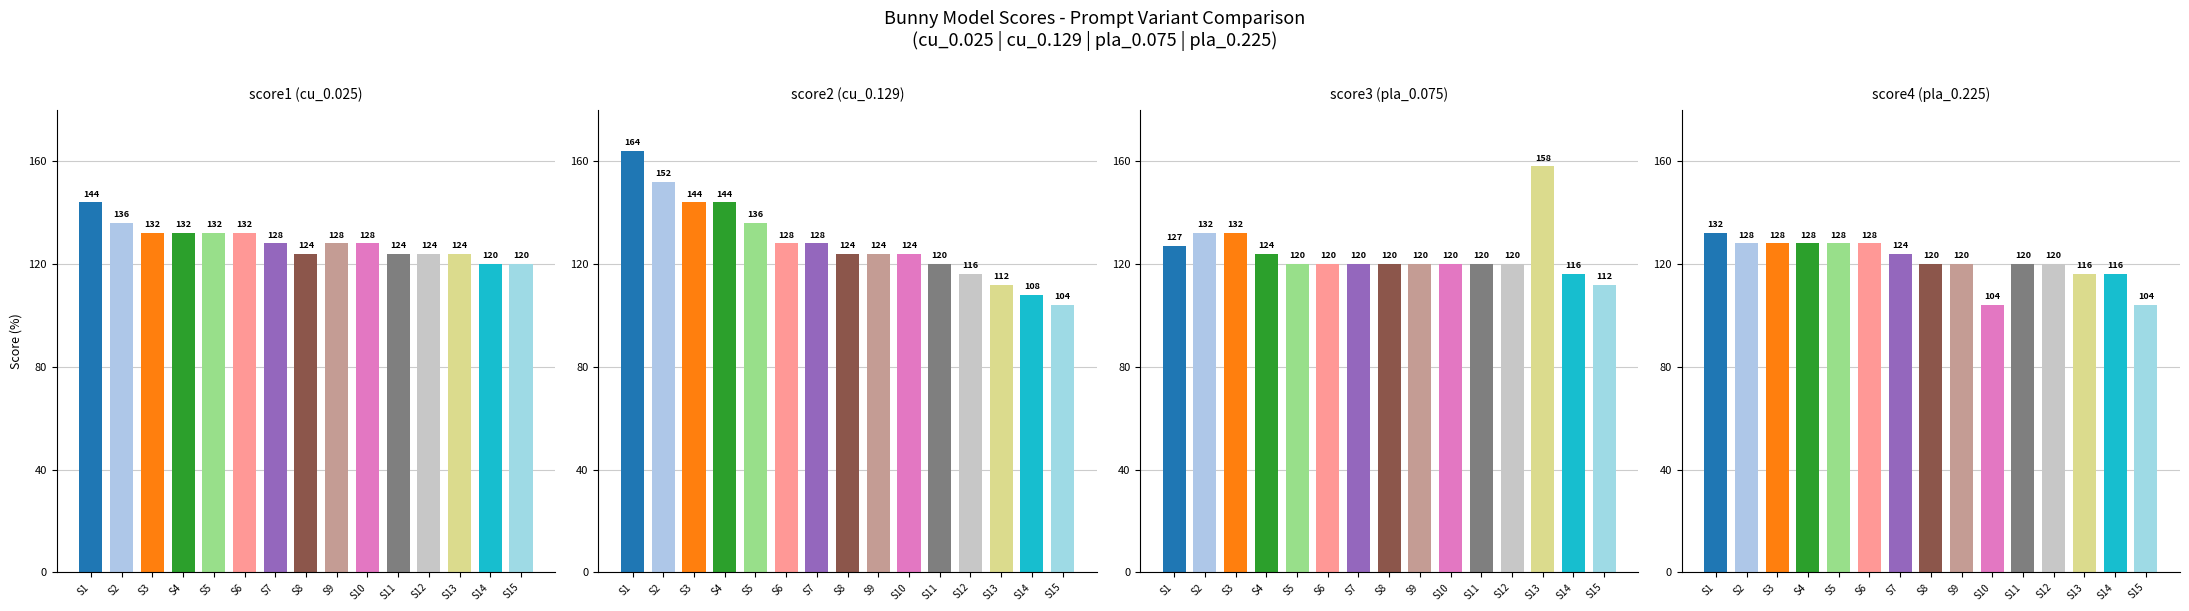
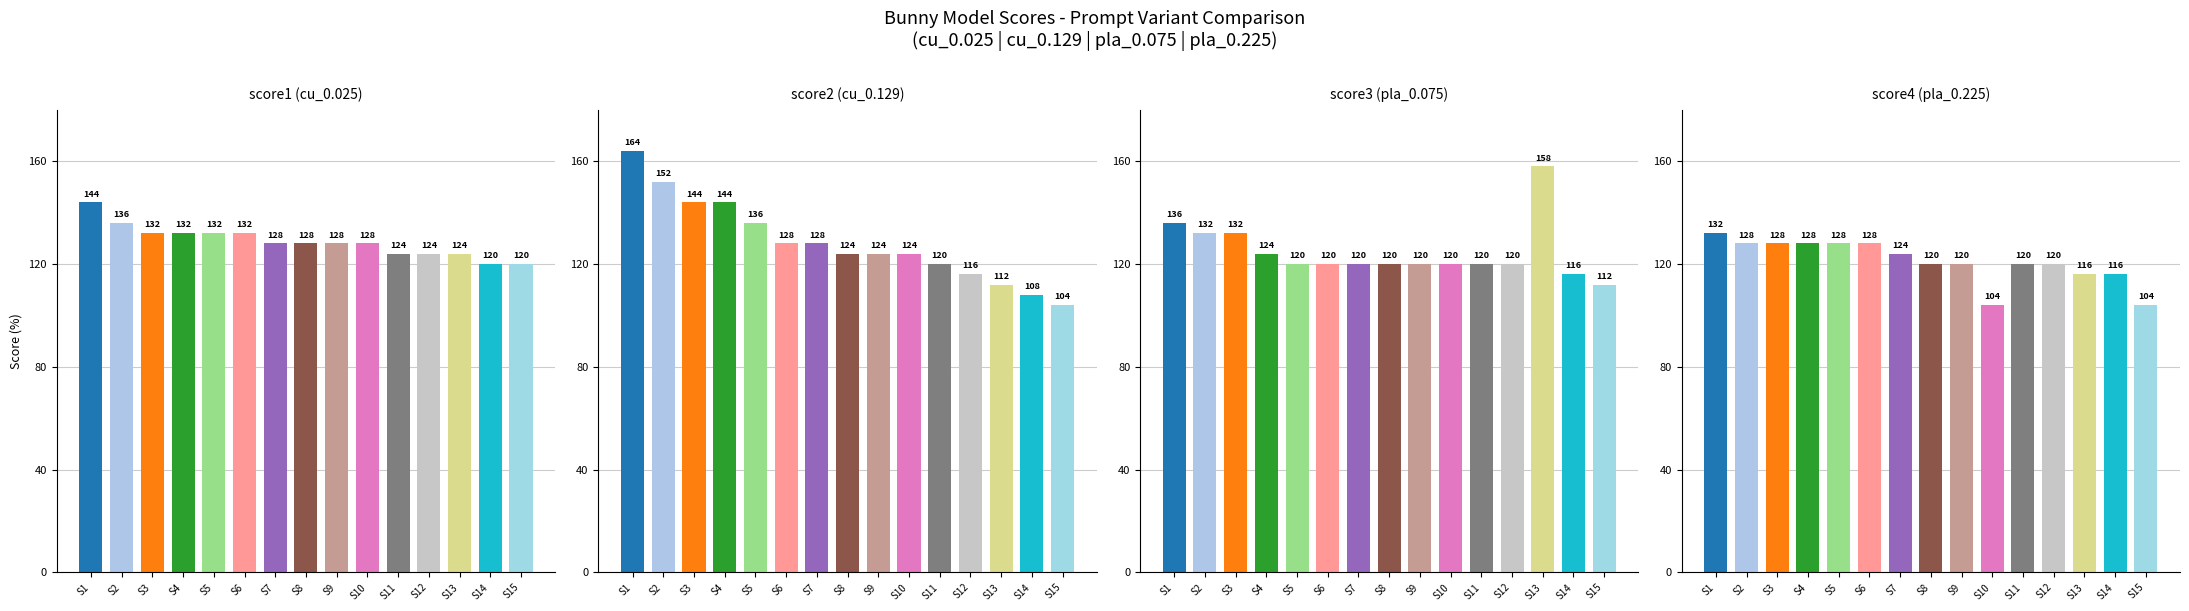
  {
    "score1 (cu_0.025)": {
      "S1": 144,
      "S2": 136,
      "S3": 132,
      "S4": 132,
      "S5": 132,
      "S6": 132,
      "S7": 128,
-     "S8": 124,
+     "S8": 128,
      "S9": 128,
      "S10": 128,
      "S11": 124,
      "S12": 124,
      "S13": 124,
      "S14": 120,
      "S15": 120
    },
    "score2 (cu_0.129)": {
      "S1": 164,
      "S2": 152,
      "S3": 144,
      "S4": 144,
      "S5": 136,
      "S6": 128,
      "S7": 128,
      "S8": 124,
      "S9": 124,
      "S10": 124,
      "S11": 120,
      "S12": 116,
      "S13": 112,
      "S14": 108,
      "S15": 104
    },
    "score3 (pla_0.075)": {
-     "S1": 127,
+     "S1": 136,
      "S2": 132,
      "S3": 132,
      "S4": 124,
      "S5": 120,
      "S6": 120,
      "S7": 120,
      "S8": 120,
      "S9": 120,
      "S10": 120,
      "S11": 120,
      "S12": 120,
      "S13": 158,
      "S14": 116,
      "S15": 112
    },
    "score4 (pla_0.225)": {
      "S1": 132,
      "S2": 128,
      "S3": 128,
      "S4": 128,
      "S5": 128,
      "S6": 128,
      "S7": 124,
      "S8": 120,
      "S9": 120,
      "S10": 104,
      "S11": 120,
      "S12": 120,
      "S13": 116,
      "S14": 116,
      "S15": 104
    }
  }
